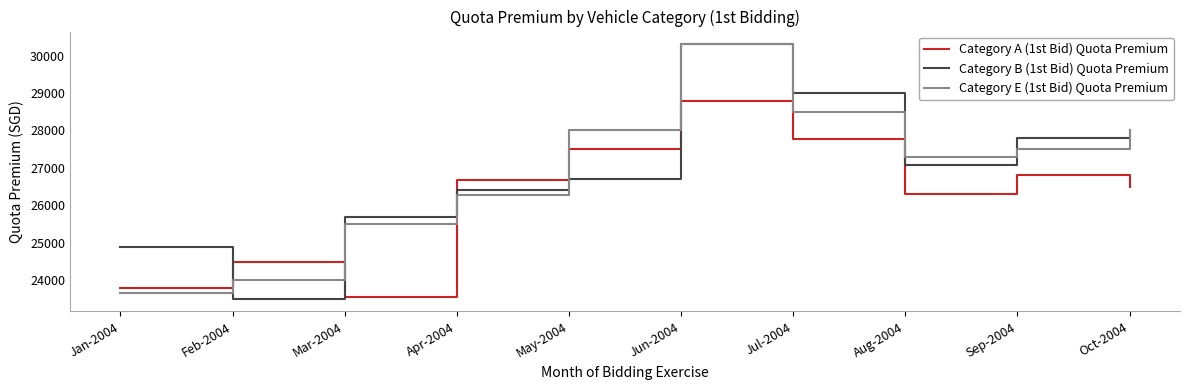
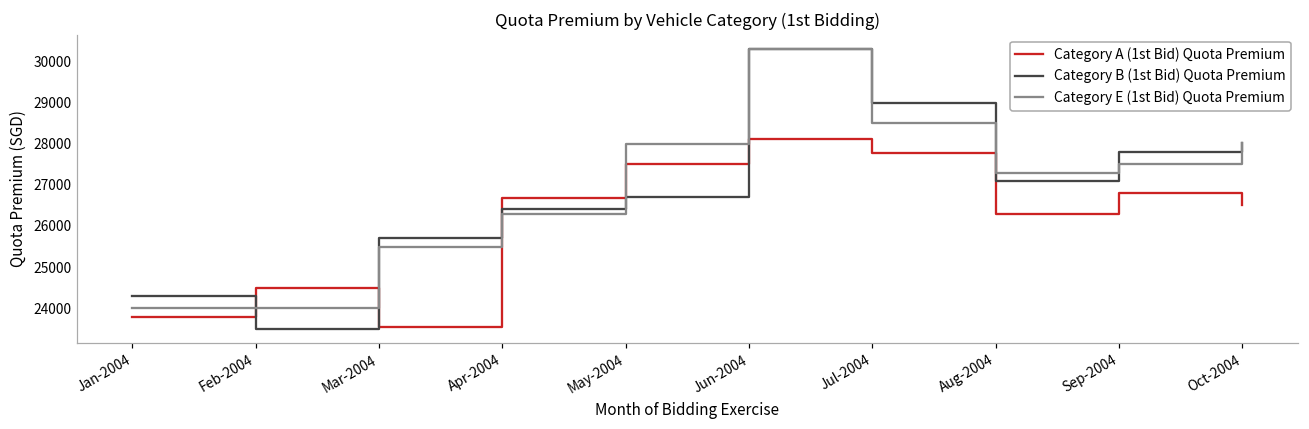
  {
    "Category A (1st Bid) Quota Premium": {
      "Jan-2004": 23800,
      "Feb-2004": 24500,
      "Mar-2004": 23600,
      "Apr-2004": 26700,
      "May-2004": 27500,
-     "Jun-2004": 28800,
+     "Jun-2004": 28100,
      "Jul-2004": 27800,
      "Aug-2004": 26300,
      "Sep-2004": 26800,
      "Oct-2004": 26500
    },
    "Category B (1st Bid) Quota Premium": {
-     "Jan-2004": 24900,
+     "Jan-2004": 24300,
      "Feb-2004": 23500,
      "Mar-2004": 25700,
      "Apr-2004": 26400,
      "May-2004": 26700,
      "Jul-2004": 29000,
      "Aug-2004": 27100,
      "Sep-2004": 27800
    },
    "Category E (1st Bid) Quota Premium": {
-     "Jan-2004": 23700,
+     "Jan-2004": 24000,
      "Feb-2004": 24000,
      "Mar-2004": 25500,
      "Apr-2004": 26300,
      "May-2004": 28000,
      "Jul-2004": 28500,
      "Aug-2004": 27300,
      "Sep-2004": 27500
    }
  }
